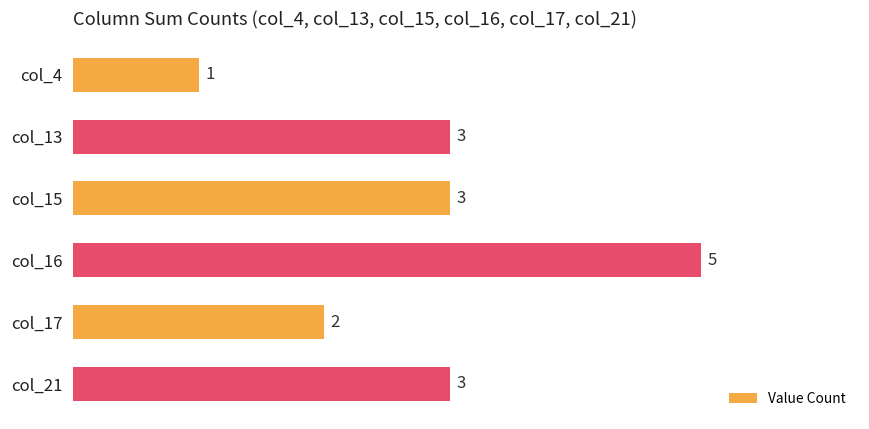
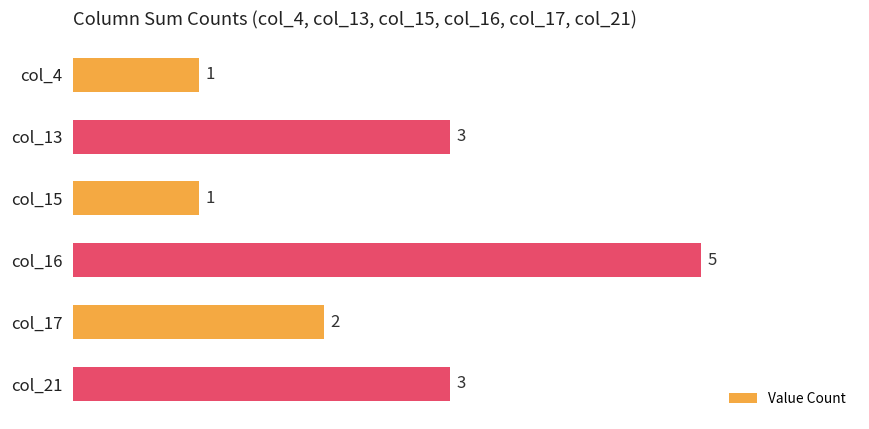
  {
    "col_4": 1,
    "col_13": 3,
-   "col_15": 3,
+   "col_15": 1,
    "col_16": 5,
    "col_17": 2,
    "col_21": 3
  }
